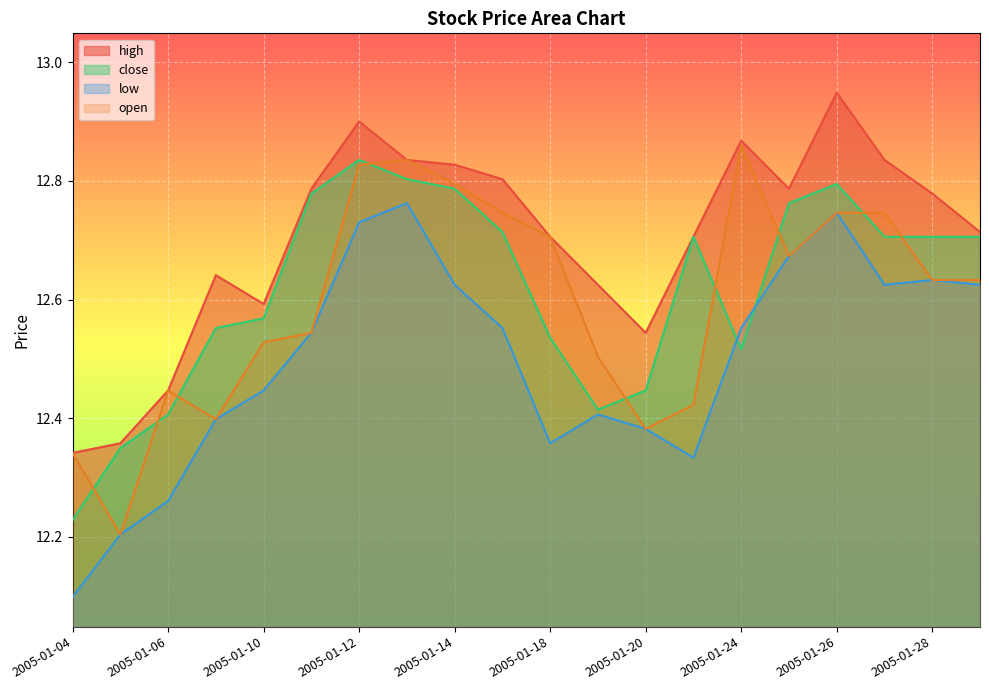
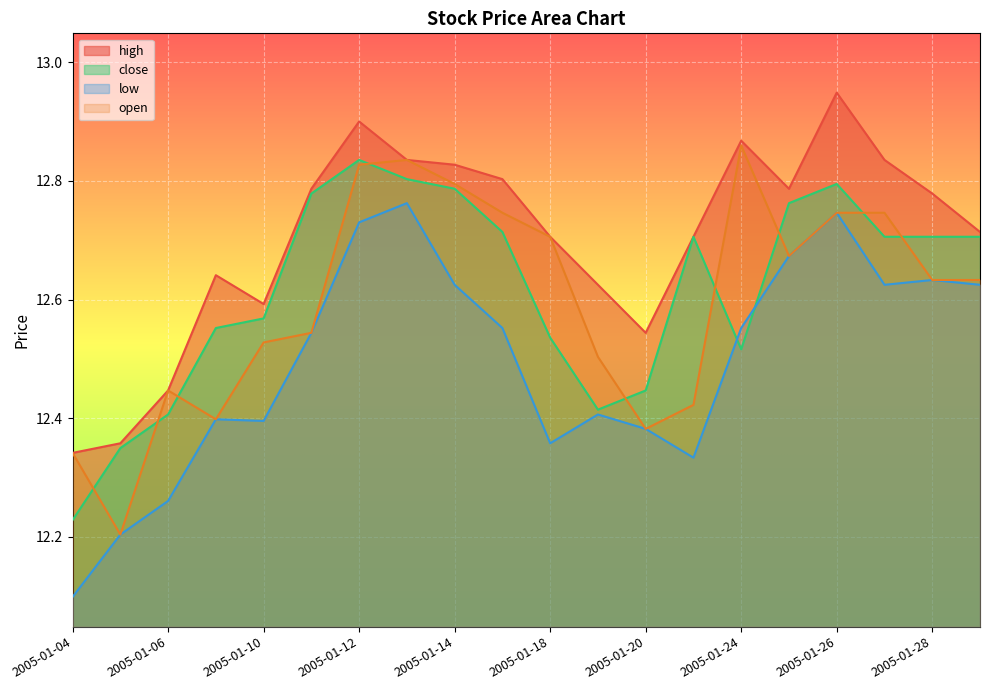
  {
    "close": {
      "2005-01-04": 12.23,
      "2005-01-06": 12.41,
      "2005-01-10": 12.57,
      "2005-01-12": 12.84,
      "2005-01-14": 12.79,
      "2005-01-18": 12.54,
      "2005-01-20": 12.45,
      "2005-01-24": 12.52,
      "2005-01-26": 12.79,
      "2005-01-28": 12.71
    },
    "low": {
      "2005-01-04": 12.10,
      "2005-01-06": 12.26,
-     "2005-01-10": 12.45,
+     "2005-01-10": 12.40,
      "2005-01-12": 12.73,
      "2005-01-14": 12.62,
      "2005-01-18": 12.36,
      "2005-01-24": 12.55
    }
  }
